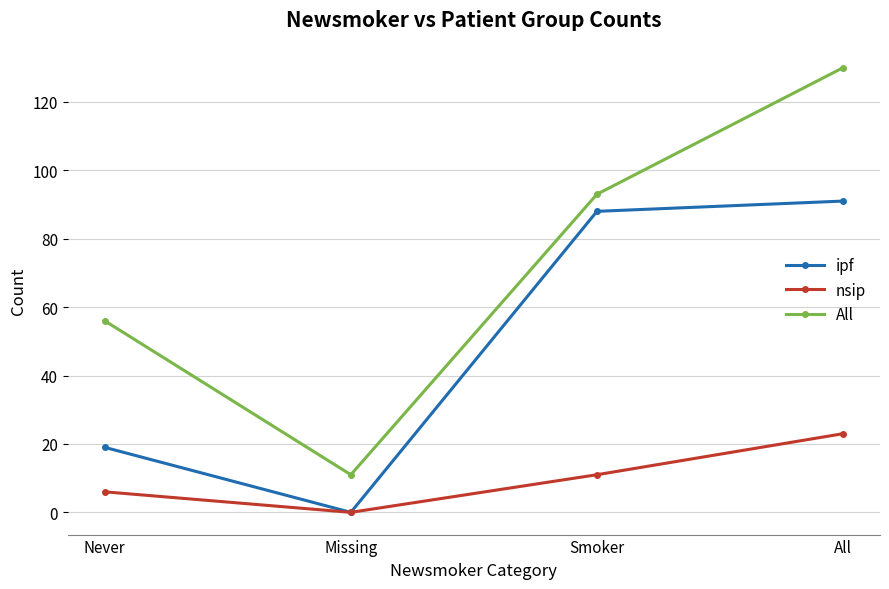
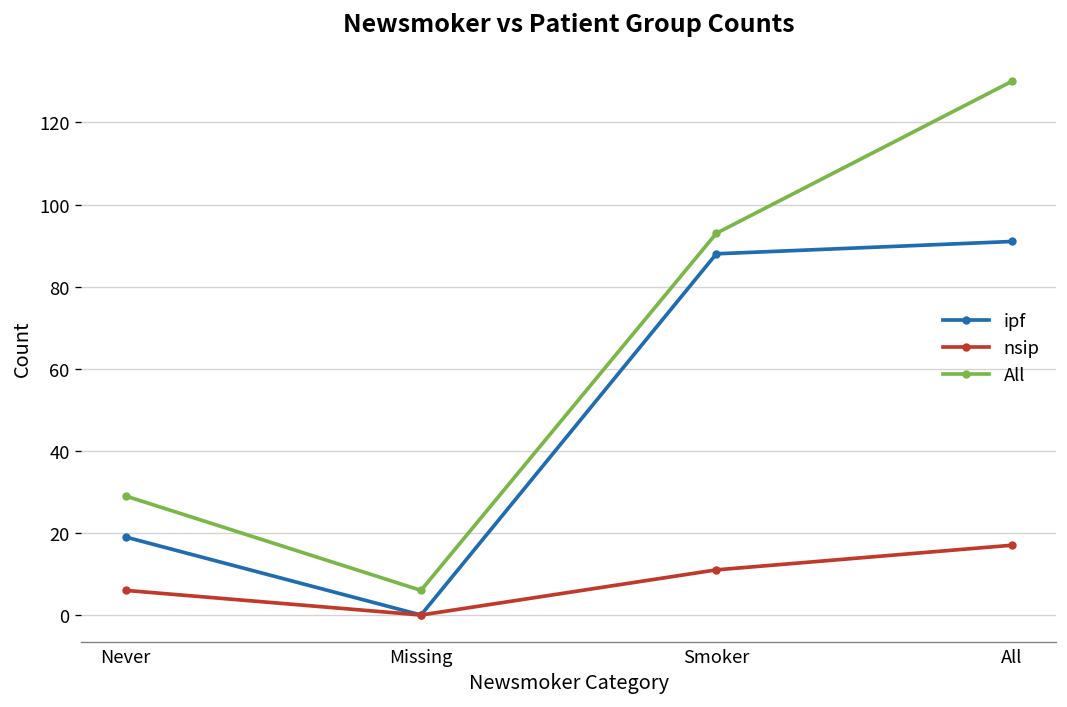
  {
    "ipf": {
      "Never": 19,
      "Smoker": 88,
      "All": 91
    },
    "nsip": {
      "Never": 6,
      "Smoker": 11,
-     "All": 23
+     "All": 17
    },
    "All": {
-     "Never": 56,
-     "Missing": 11,
+     "Never": 29,
+     "Missing": 6,
      "Smoker": 93,
      "All": 130
    }
  }
